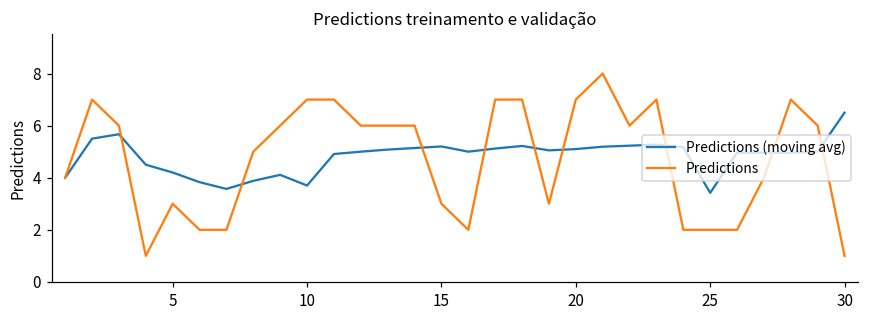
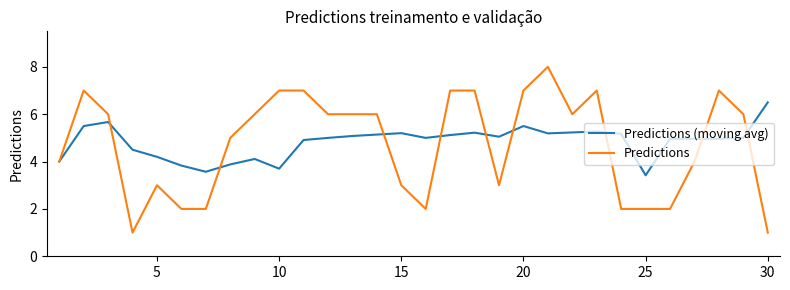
  {
    "Predictions (moving avg)": {
      "5": 4.2,
      "10": 3.7,
      "15": 5.2,
-     "20": 5.1,
+     "20": 5.5,
      "25": 3.4,
      "30": 6.5
    },
    "Predictions": {
      "5": 3.0,
      "10": 7.0,
      "15": 3.0,
      "20": 7.0,
      "25": 2.0,
      "30": 1.0
    }
  }
